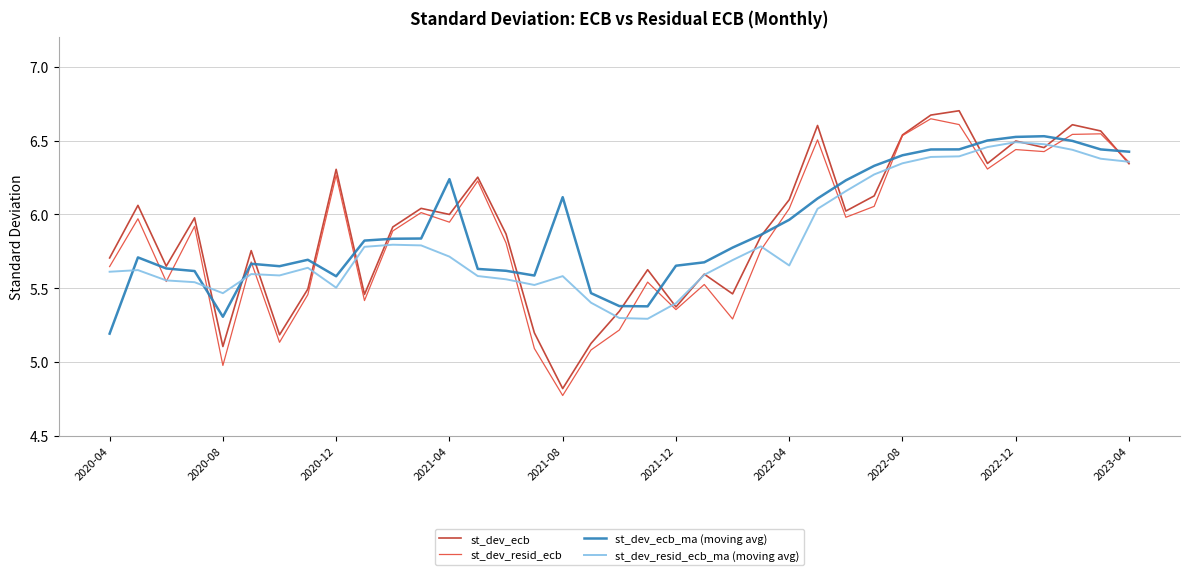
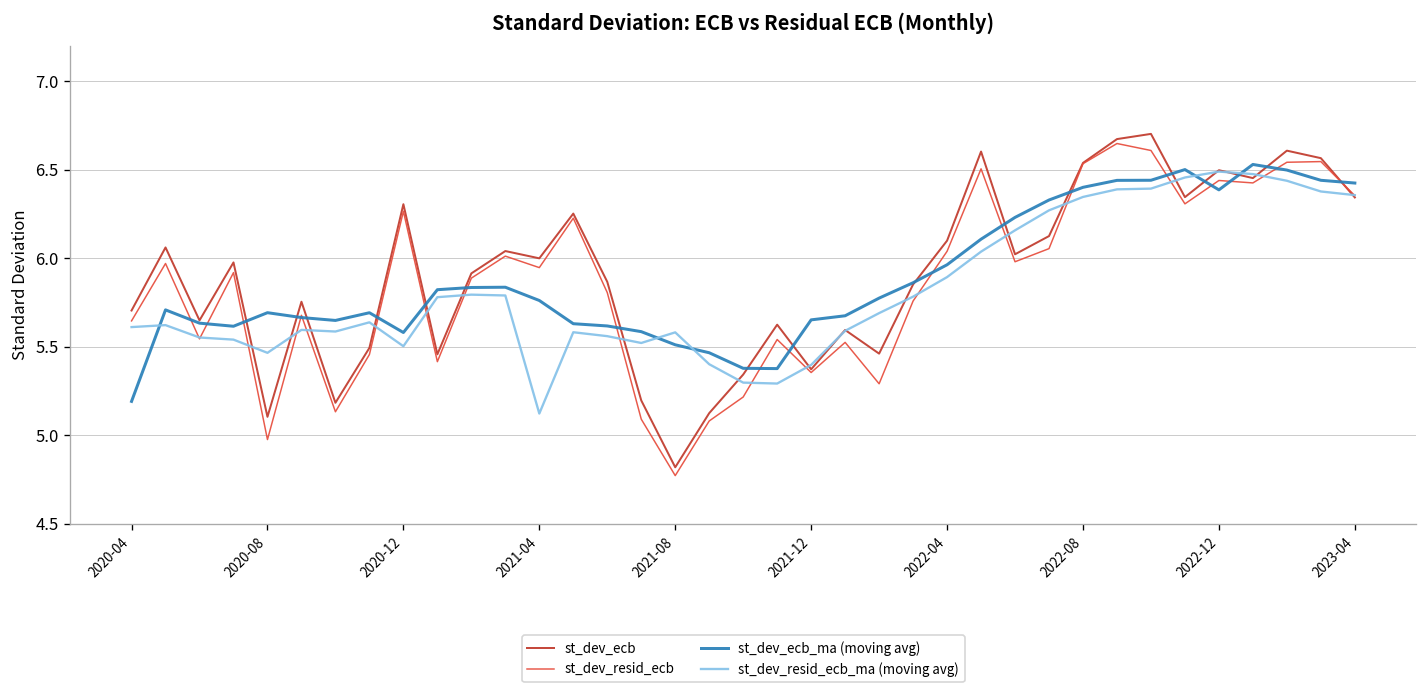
  {
    "st_dev_ecb_ma (moving avg)": {
      "2020-04": 5.19,
-     "2020-08": 5.31,
+     "2020-08": 5.69,
      "2020-12": 5.58,
-     "2021-04": 6.24,
-     "2021-08": 6.12,
+     "2021-04": 5.76,
+     "2021-08": 5.51,
      "2021-12": 5.65,
      "2022-04": 5.96,
      "2022-08": 6.40,
-     "2022-12": 6.53,
+     "2022-12": 6.39,
      "2023-04": 6.43
    },
    "st_dev_resid_ecb_ma (moving avg)": {
      "2020-04": 5.61,
      "2020-08": 5.47,
      "2020-12": 5.50,
-     "2021-04": 5.71,
+     "2021-04": 5.12,
      "2021-08": 5.58,
      "2021-12": 5.40,
-     "2022-04": 5.65,
+     "2022-04": 5.89,
      "2022-08": 6.35
    }
  }
